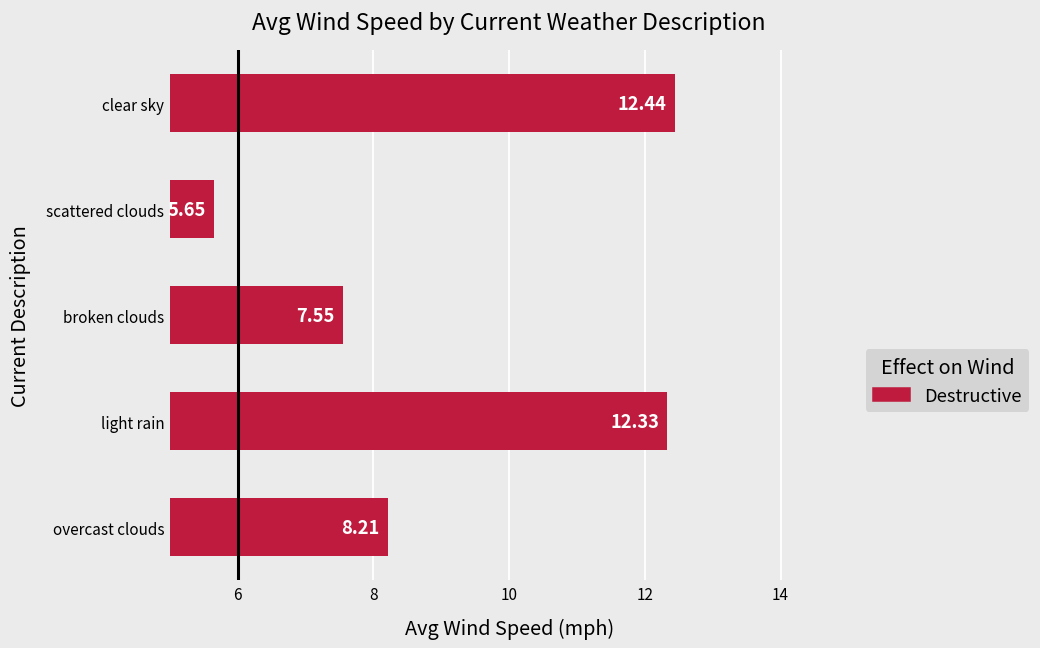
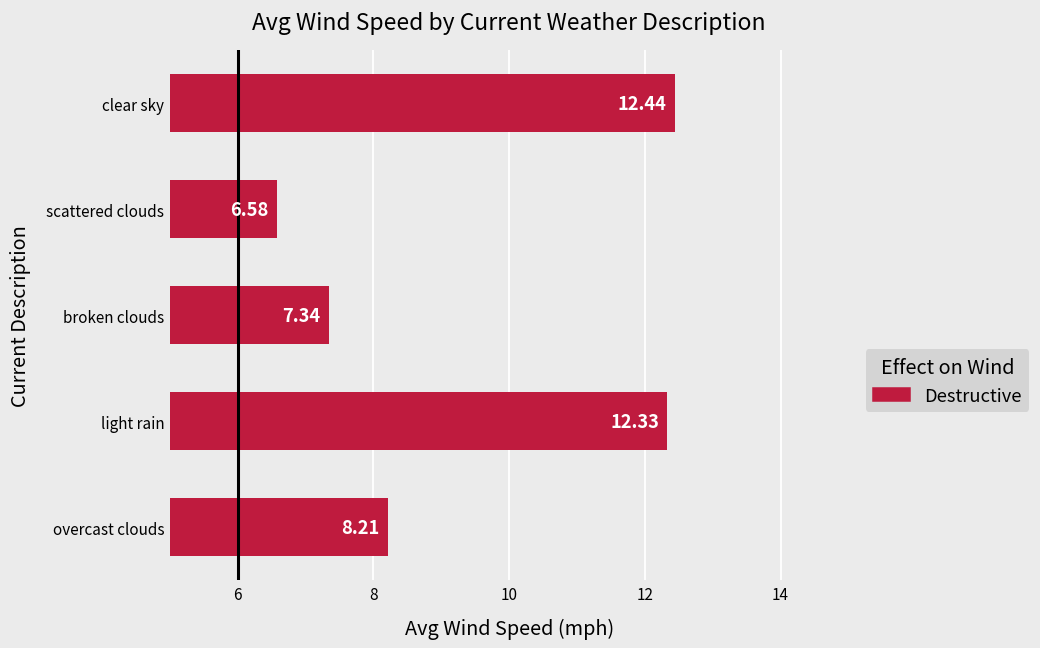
  {
    "clear sky": 12.44,
-   "scattered clouds": 5.65,
-   "broken clouds": 7.55,
+   "scattered clouds": 6.58,
+   "broken clouds": 7.34,
    "light rain": 12.33,
    "overcast clouds": 8.21
  }
